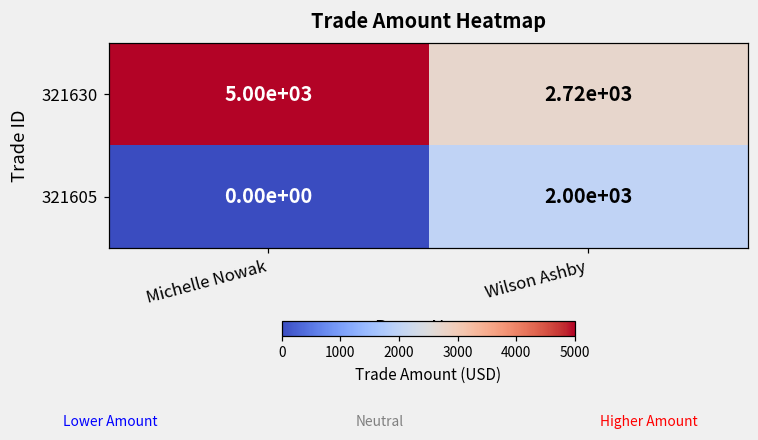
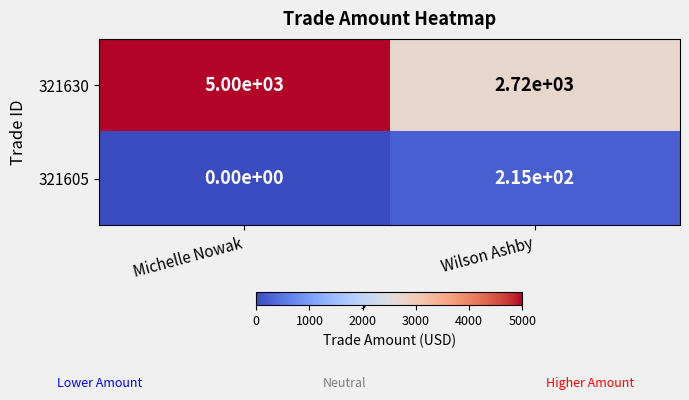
  {
    "321630": {
      "Michelle Nowak": "5.00e+03",
      "Wilson Ashby": "2.72e+03"
    },
    "321605": {
      "Michelle Nowak": "0.00e+00",
-     "Wilson Ashby": "2.00e+03"
+     "Wilson Ashby": "2.15e+02"
    }
  }
